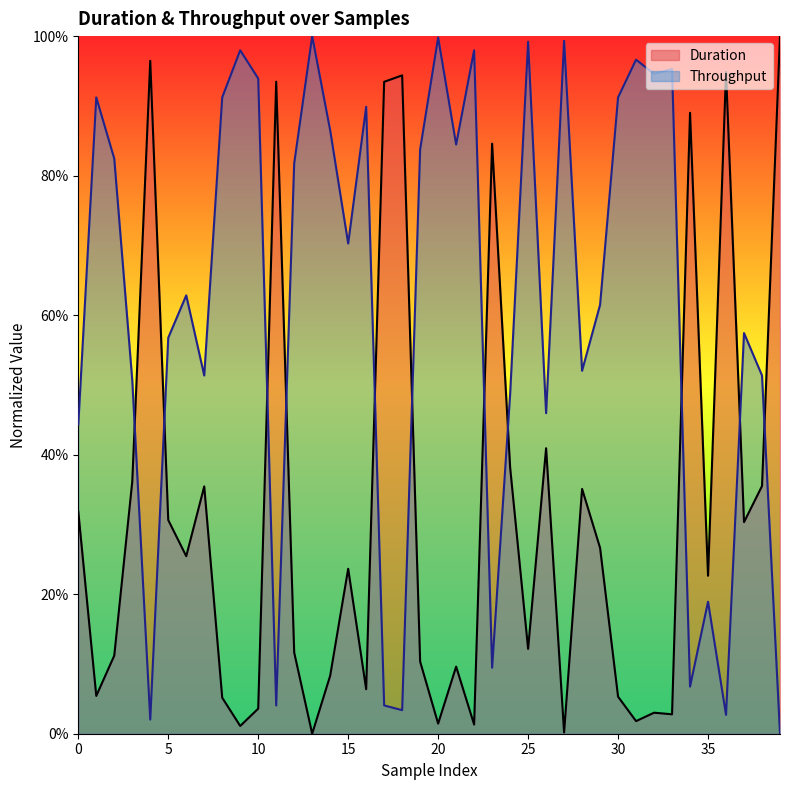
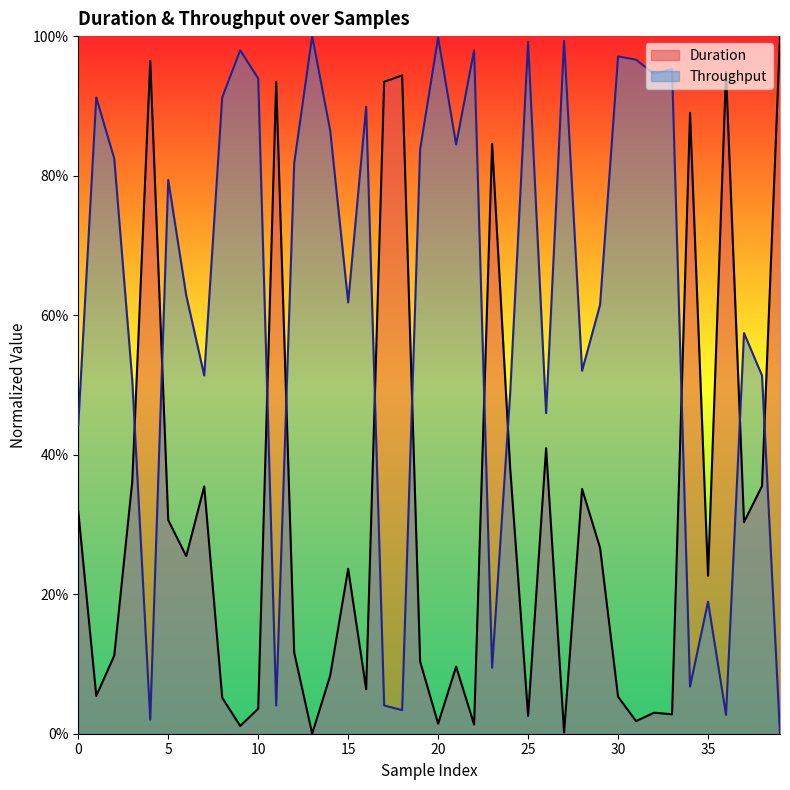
  {
    "Duration": {
      "0": "32%",
      "5": "31%",
      "10": "4%",
      "15": "24%",
      "20": "1%",
-     "25": "12%",
+     "25": "3%",
      "30": "5%",
      "35": "23%"
    },
    "Throughput": {
      "0": "44%",
-     "5": "57%",
+     "5": "79%",
      "10": "94%",
-     "15": "70%",
+     "15": "62%",
      "20": "100%",
      "25": "99%",
-     "30": "91%",
+     "30": "97%",
      "35": "19%"
    }
  }
